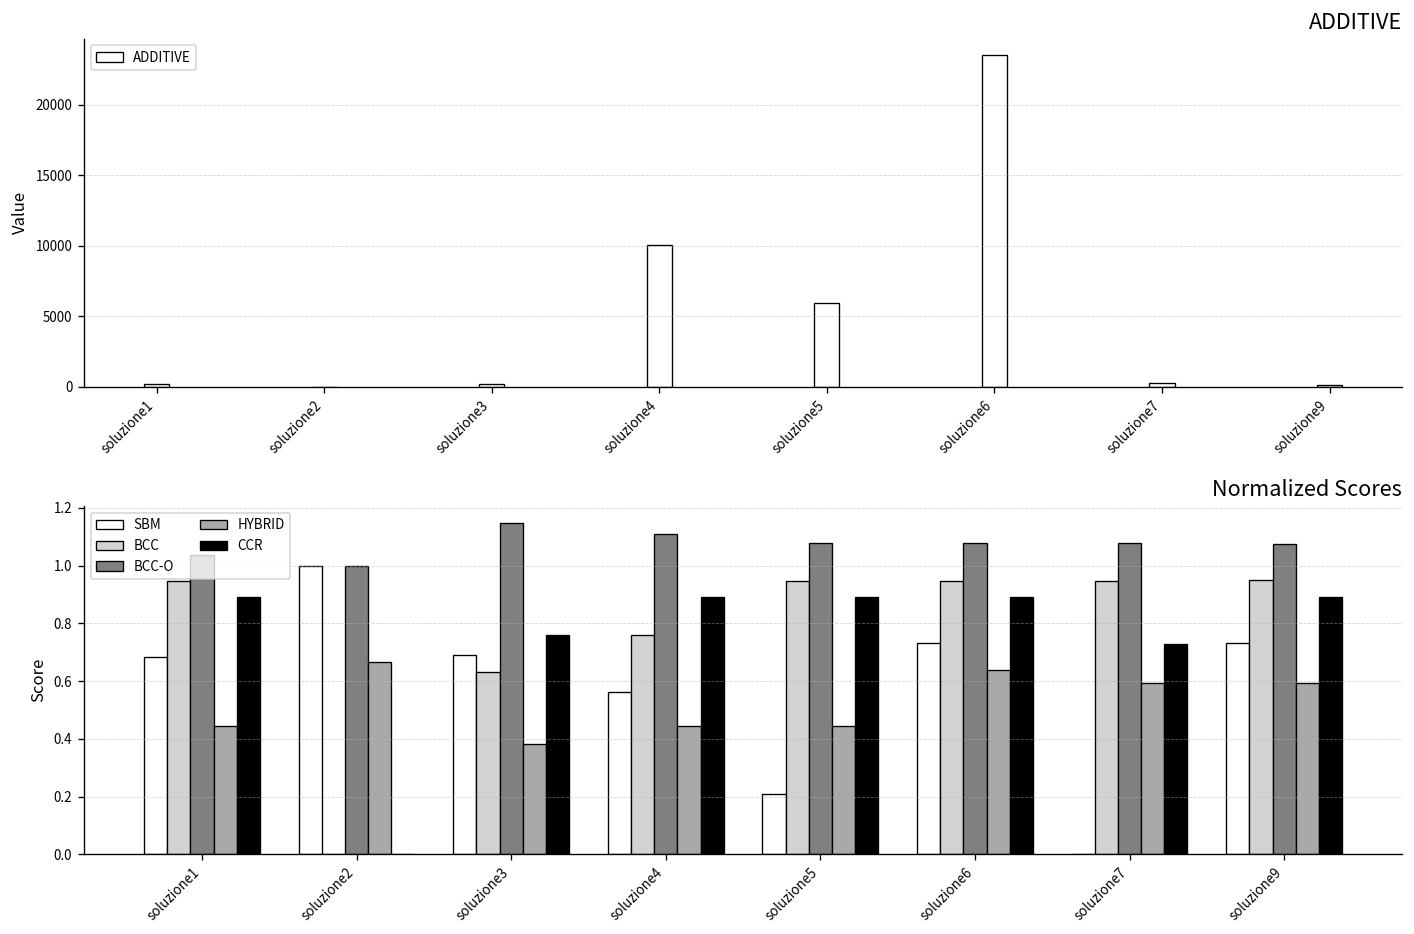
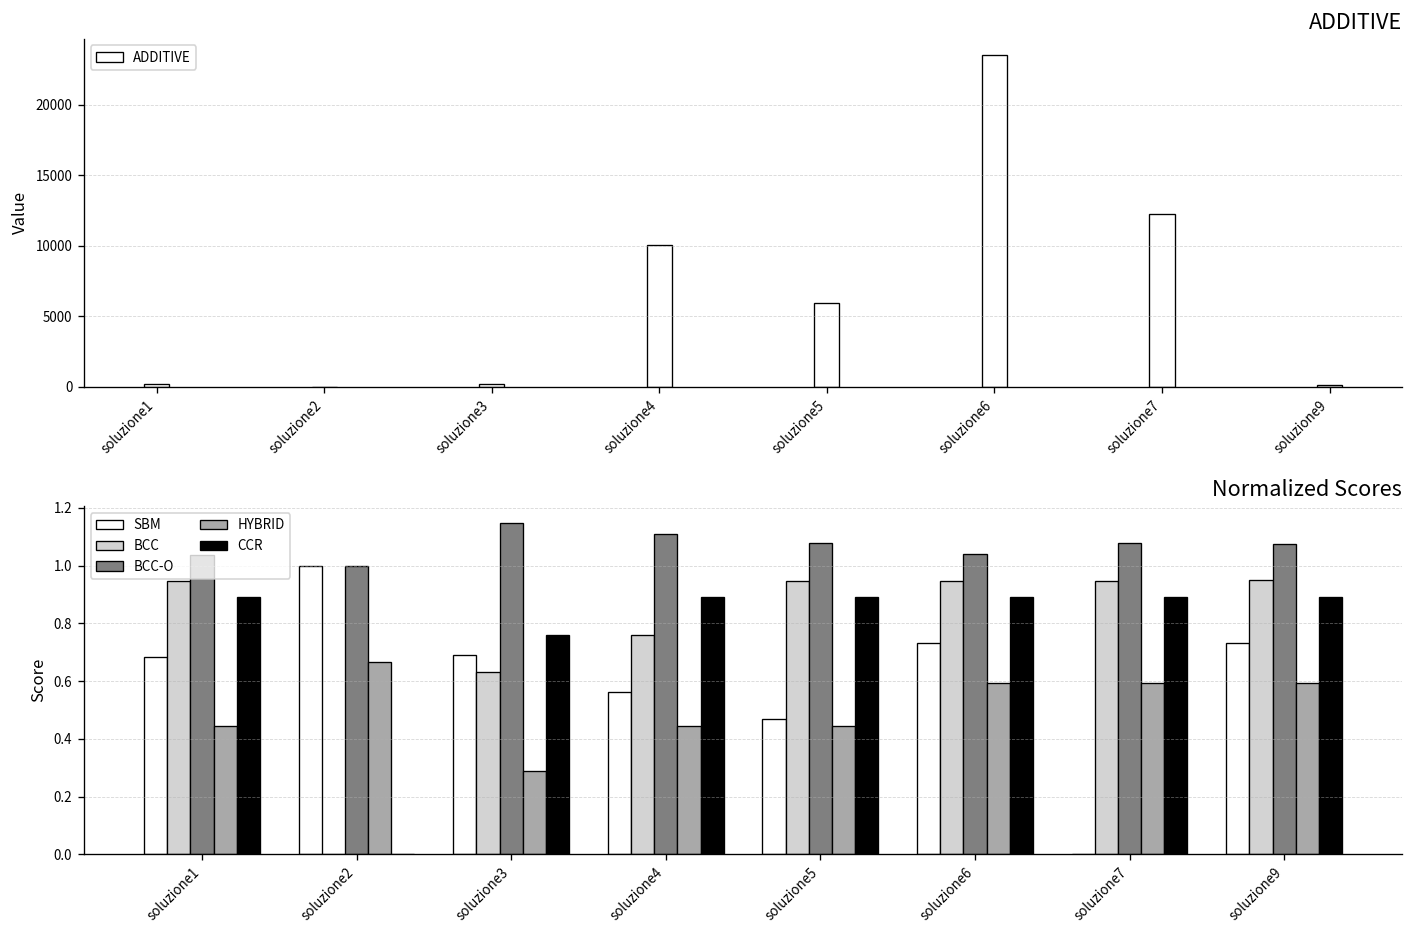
  {
    "ADDITIVE": {
      "soluzione2": 0,
      "soluzione4": 10100,
      "soluzione5": 6000,
      "soluzione6": 23500,
-     "soluzione7": 300
+     "soluzione7": 12300
    },
    "Normalized Scores": {
      "SBM": {
        "soluzione1": 0.68,
        "soluzione2": 1.00,
        "soluzione3": 0.69,
        "soluzione4": 0.56,
-       "soluzione5": 0.21,
+       "soluzione5": 0.47,
        "soluzione6": 0.73,
        "soluzione9": 0.73
      },
      "BCC": {
        "soluzione1": 0.95,
        "soluzione2": 0.00,
        "soluzione3": 0.63,
        "soluzione4": 0.76,
        "soluzione5": 0.95,
        "soluzione6": 0.95,
        "soluzione7": 0.95,
        "soluzione9": 0.95
      },
      "BCC-O": {
        "soluzione2": 1.00,
        "soluzione3": 1.15,
        "soluzione4": 1.11,
        "soluzione5": 1.08,
-       "soluzione6": 1.08,
+       "soluzione6": 1.04,
        "soluzione7": 1.08,
        "soluzione9": 1.07
      },
      "HYBRID": {
        "soluzione1": 0.45,
        "soluzione2": 0.67,
-       "soluzione3": 0.38,
+       "soluzione3": 0.29,
        "soluzione4": 0.45,
        "soluzione5": 0.45,
-       "soluzione6": 0.64,
+       "soluzione6": 0.59,
        "soluzione7": 0.59,
        "soluzione9": 0.59
      },
      "CCR": {
        "soluzione1": 0.89,
        "soluzione2": 0.00,
        "soluzione3": 0.76,
        "soluzione4": 0.89,
        "soluzione5": 0.89,
        "soluzione6": 0.89,
-       "soluzione7": 0.73,
+       "soluzione7": 0.89,
        "soluzione9": 0.89
      }
    }
  }
